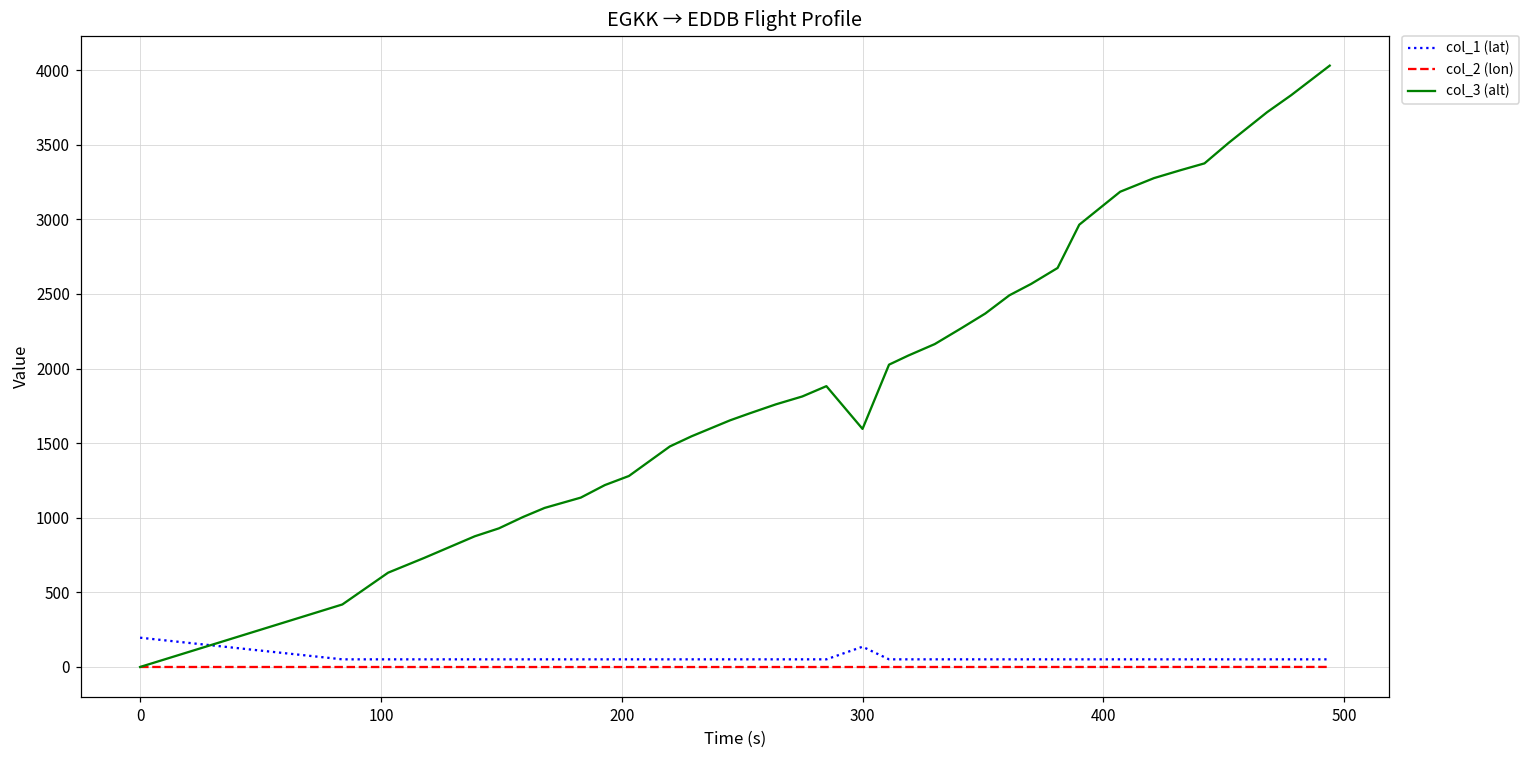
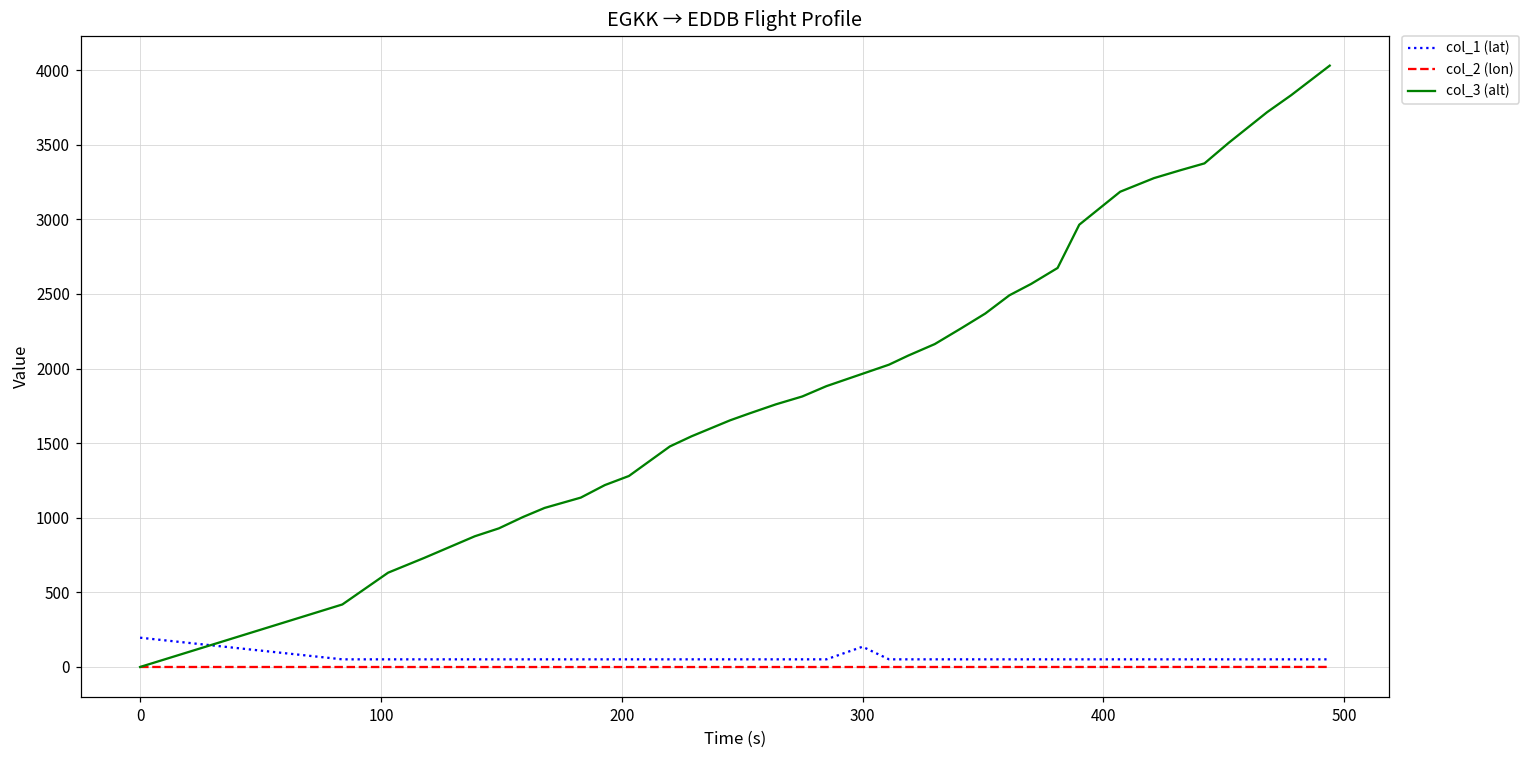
  {
    "col_1 (lat)": {
      "0": 200,
      "300": 140
    },
    "col_2 (lon)": {
      "300": 0
    },
    "col_3 (alt)": {
-     "300": 1600
+     "300": 1970
    }
  }
